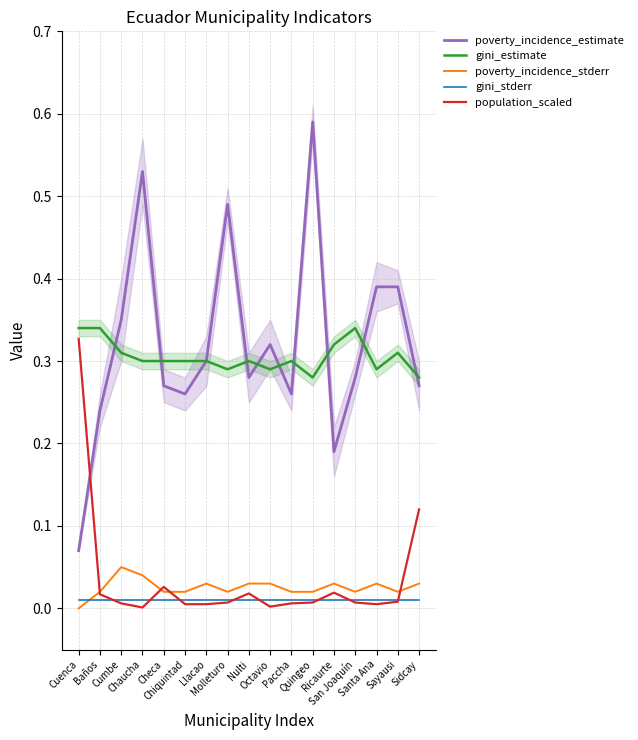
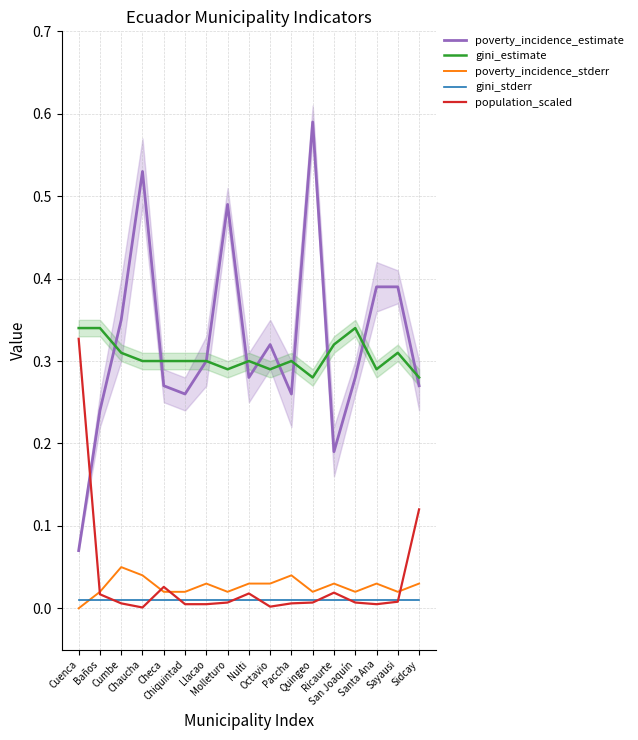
  {
    "poverty_incidence_stderr": {
      "Cuenca": 0.00,
      "Cumbe": 0.05,
      "Chaucha": 0.04,
      "Checa": 0.02,
      "Chiquintad": 0.02,
      "Llacao": 0.03,
      "Molleturo": 0.02,
      "Nulti": 0.03,
      "Octavio": 0.03,
-     "Paccha": 0.02,
+     "Paccha": 0.04,
      "Quingeo": 0.02,
      "Ricaurte": 0.03,
      "San Joaquín": 0.02,
      "Santa Ana": 0.03,
      "Sayausi": 0.02,
      "Sidcay": 0.03
    },
    "gini_stderr": {
      "Cuenca": 0.01,
      "Baños": 0.01,
      "Cumbe": 0.01,
      "Chaucha": 0.01,
      "Checa": 0.01,
      "Chiquintad": 0.01,
      "Llacao": 0.01,
      "Nulti": 0.01,
      "Octavio": 0.01,
      "Paccha": 0.01,
      "Ricaurte": 0.01,
      "Santa Ana": 0.01,
      "Sidcay": 0.01
    },
    "population_scaled": {
      "Cuenca": 0.33,
      "Cumbe": 0.01,
      "Chaucha": 0.00,
      "Checa": 0.03,
      "Chiquintad": 0.01,
      "Llacao": 0.01,
      "Nulti": 0.02,
      "Octavio": 0.00,
      "Paccha": 0.01,
      "Ricaurte": 0.02,
      "Santa Ana": 0.01,
      "Sidcay": 0.12
    }
  }
